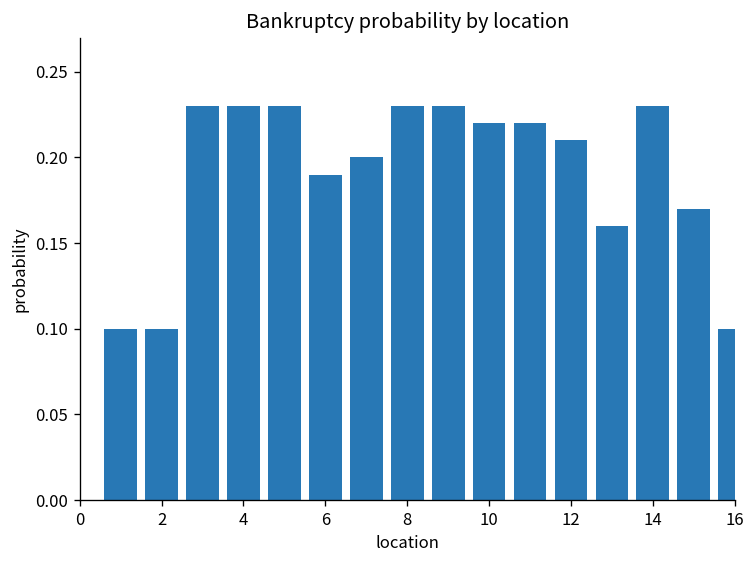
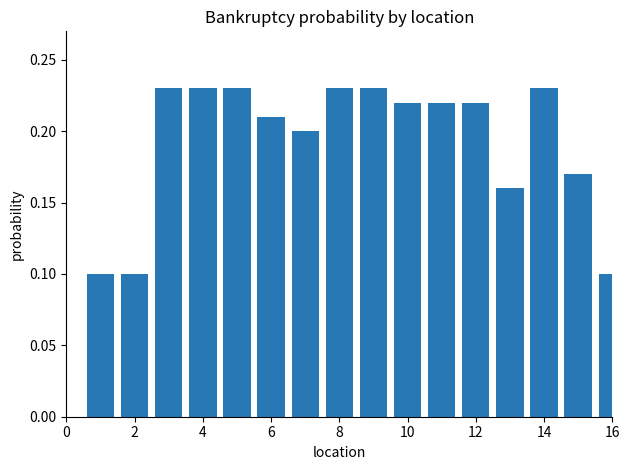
  {
    "2": 0.10,
    "4": 0.23,
-   "6": 0.19,
+   "6": 0.21,
    "8": 0.23,
    "10": 0.22,
-   "12": 0.21,
+   "12": 0.22,
    "14": 0.23,
    "16": 0.10
  }
